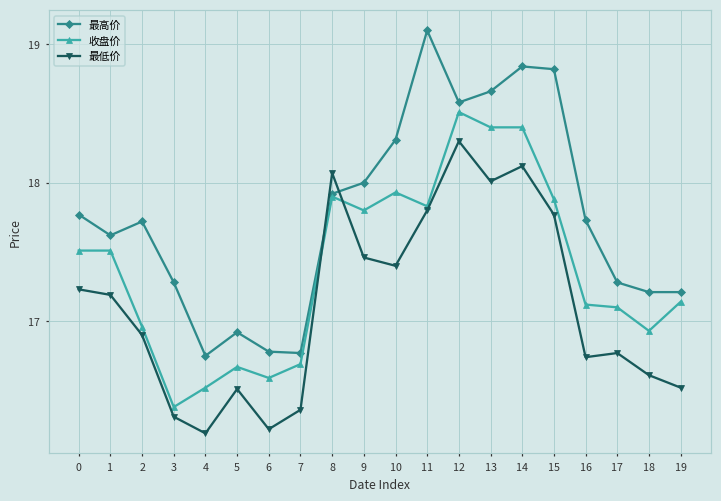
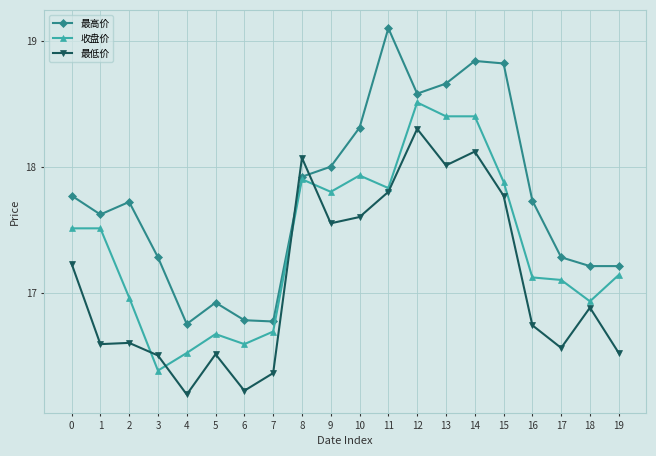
  {
    "最低价": {
      "0": 17.23,
-     "1": 17.19,
-     "2": 16.9,
-     "3": 16.31,
+     "1": 16.59,
+     "2": 16.6,
+     "3": 16.50,
      "4": 16.19,
      "5": 16.51,
      "6": 16.22,
      "7": 16.36,
      "8": 18.07,
-     "9": 17.46,
-     "10": 17.4,
+     "9": 17.55,
+     "10": 17.6,
      "11": 17.80,
      "12": 18.30,
      "13": 18.01,
      "14": 18.12,
      "15": 17.77,
      "16": 16.74,
-     "17": 16.77,
-     "18": 16.61,
+     "17": 16.56,
+     "18": 16.88,
      "19": 16.52
    }
  }
